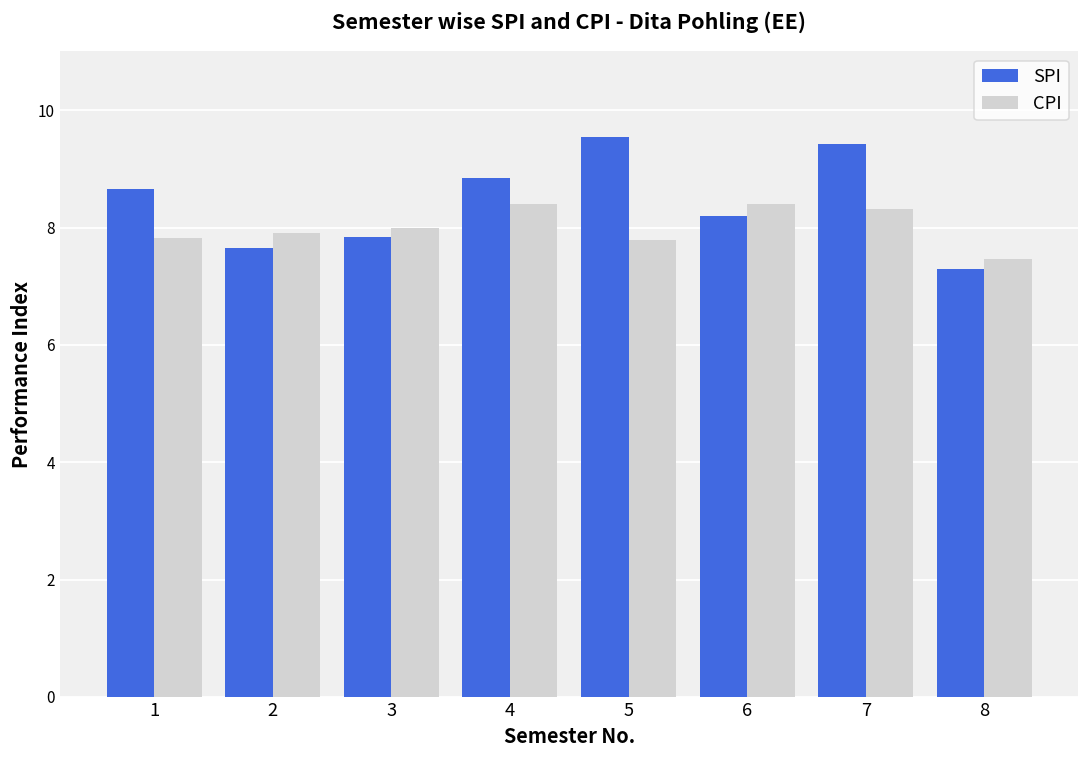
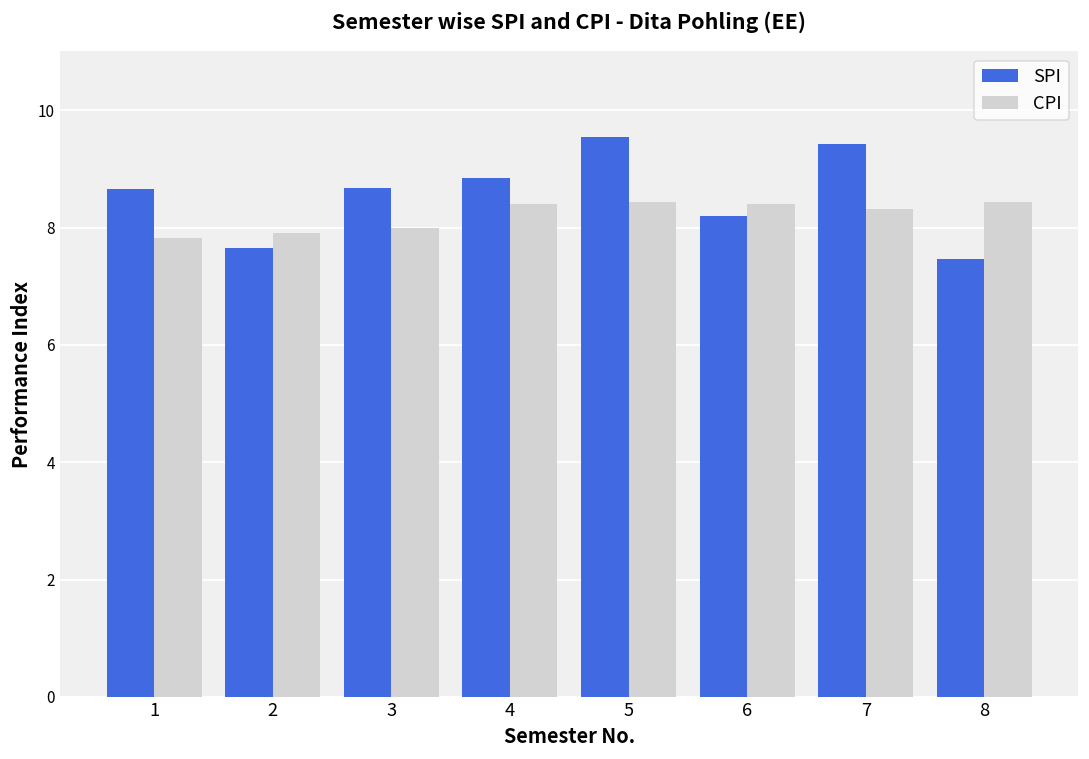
  {
    "SPI": {
      "1": 8.7,
      "2": 7.7,
-     "3": 7.8,
+     "3": 8.7,
      "4": 8.9,
      "5": 9.5,
      "6": 8.2,
      "7": 9.4,
-     "8": 7.3
+     "8": 7.5
    },
    "CPI": {
      "1": 7.8,
      "2": 7.9,
      "3": 8.0,
      "4": 8.4,
-     "5": 7.8,
+     "5": 8.4,
      "6": 8.4,
      "7": 8.3,
-     "8": 7.5
+     "8": 8.4
    }
  }
